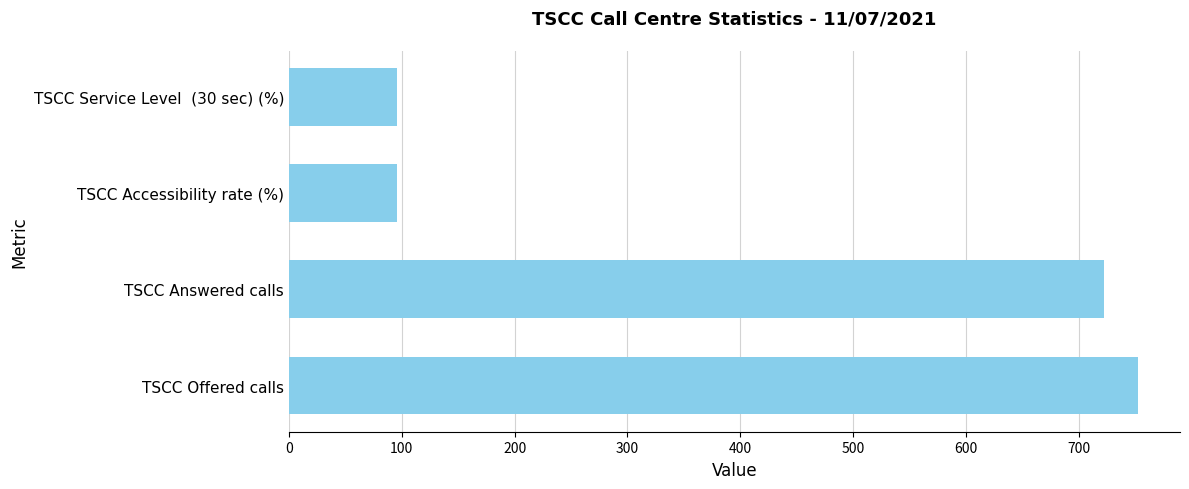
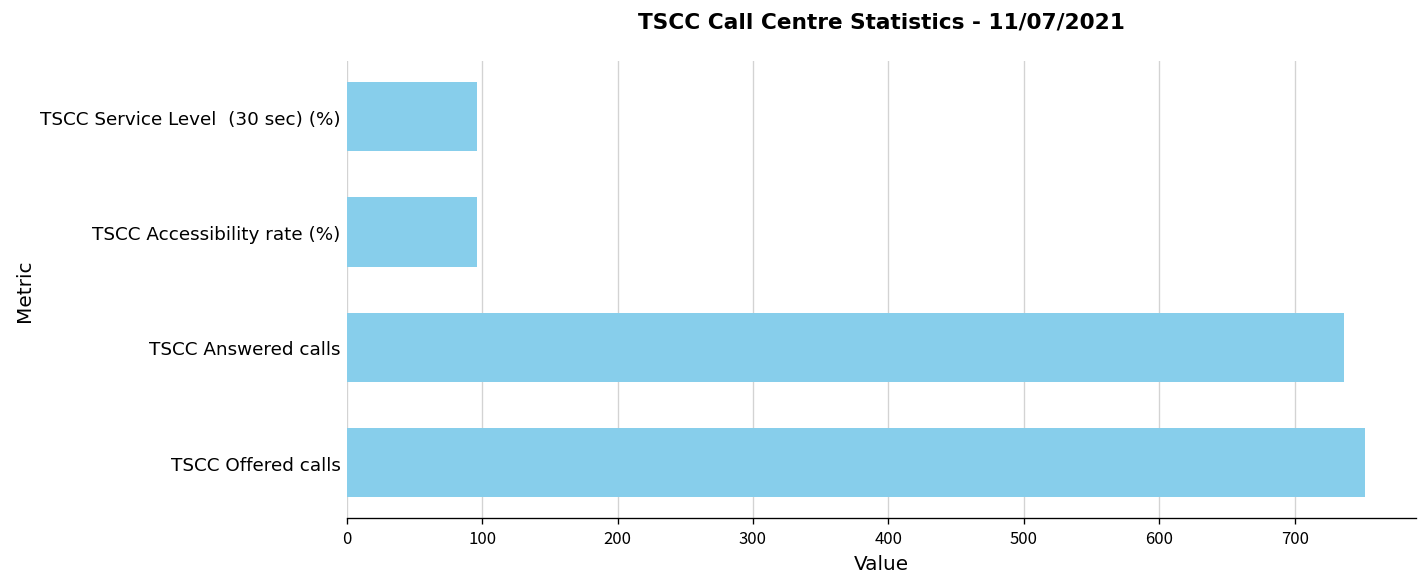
  {
    "TSCC Service Level (30 sec) (%)": 96,
    "TSCC Accessibility rate (%)": 96,
-   "TSCC Answered calls": 722,
+   "TSCC Answered calls": 736,
    "TSCC Offered calls": 752
  }
